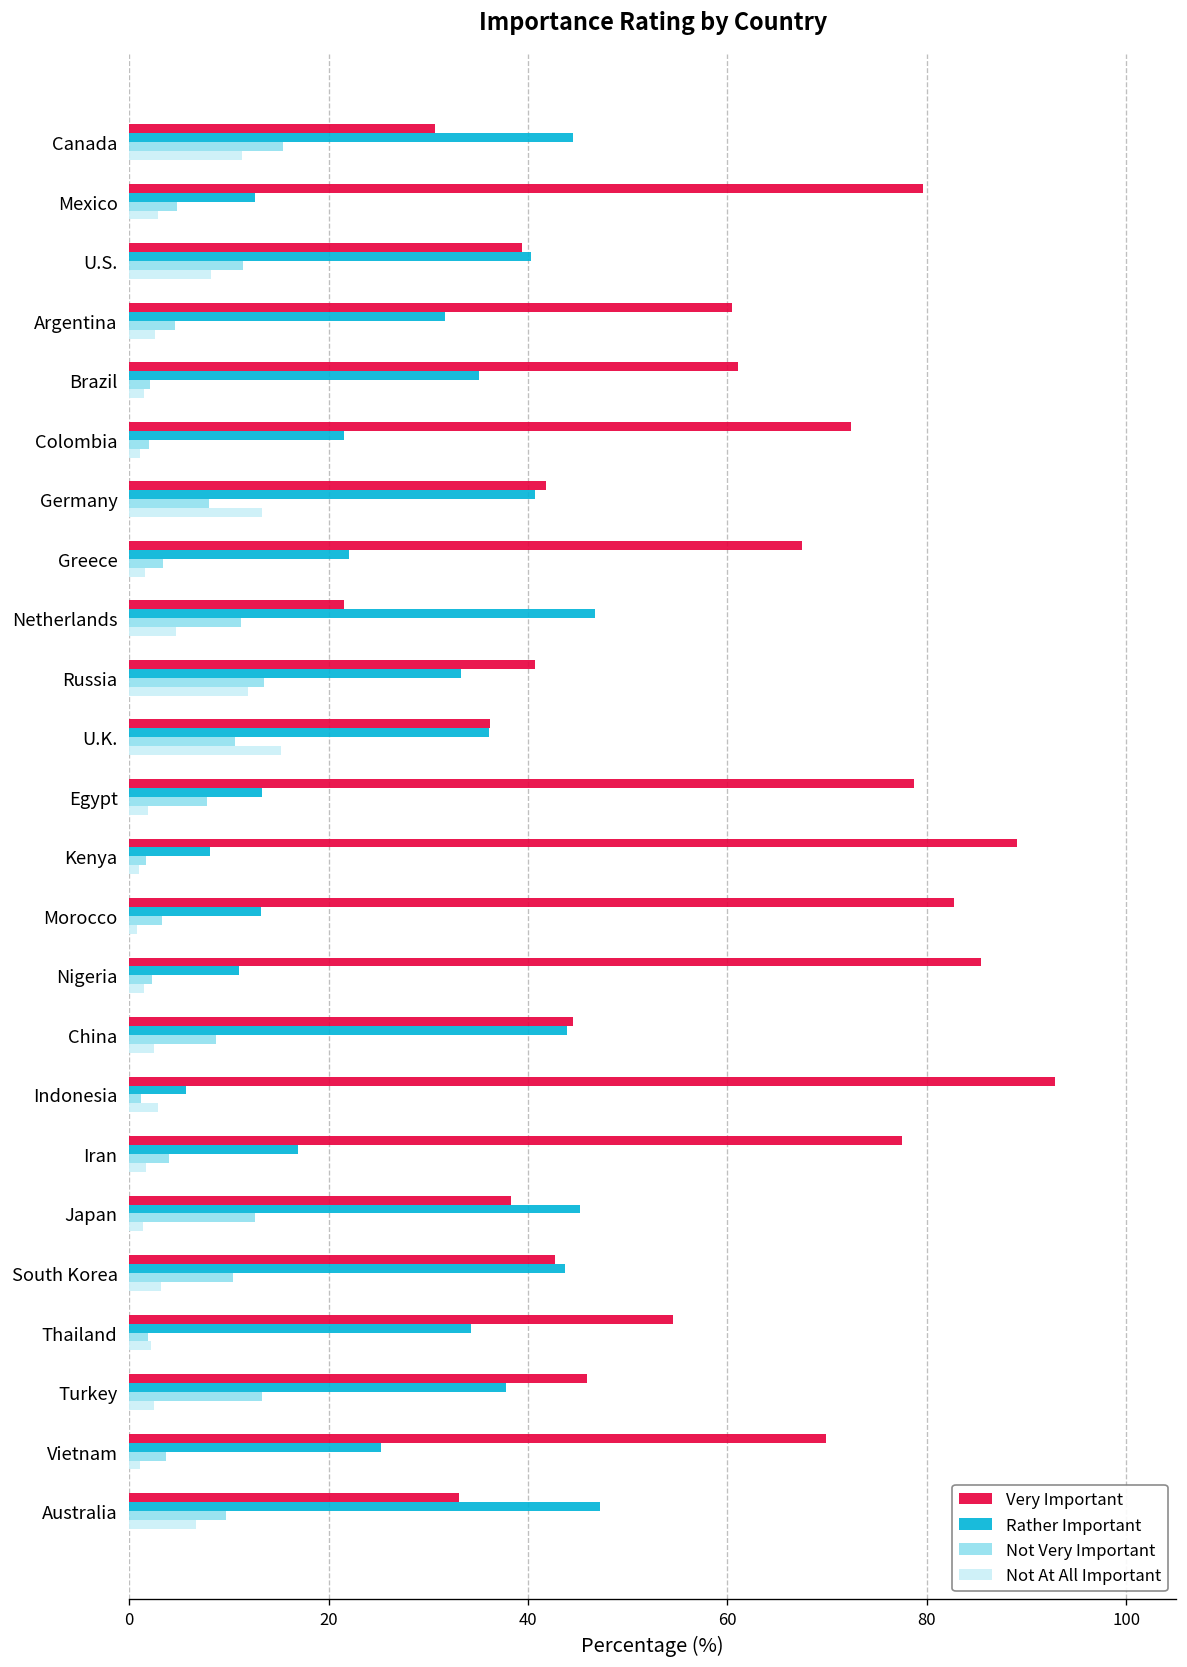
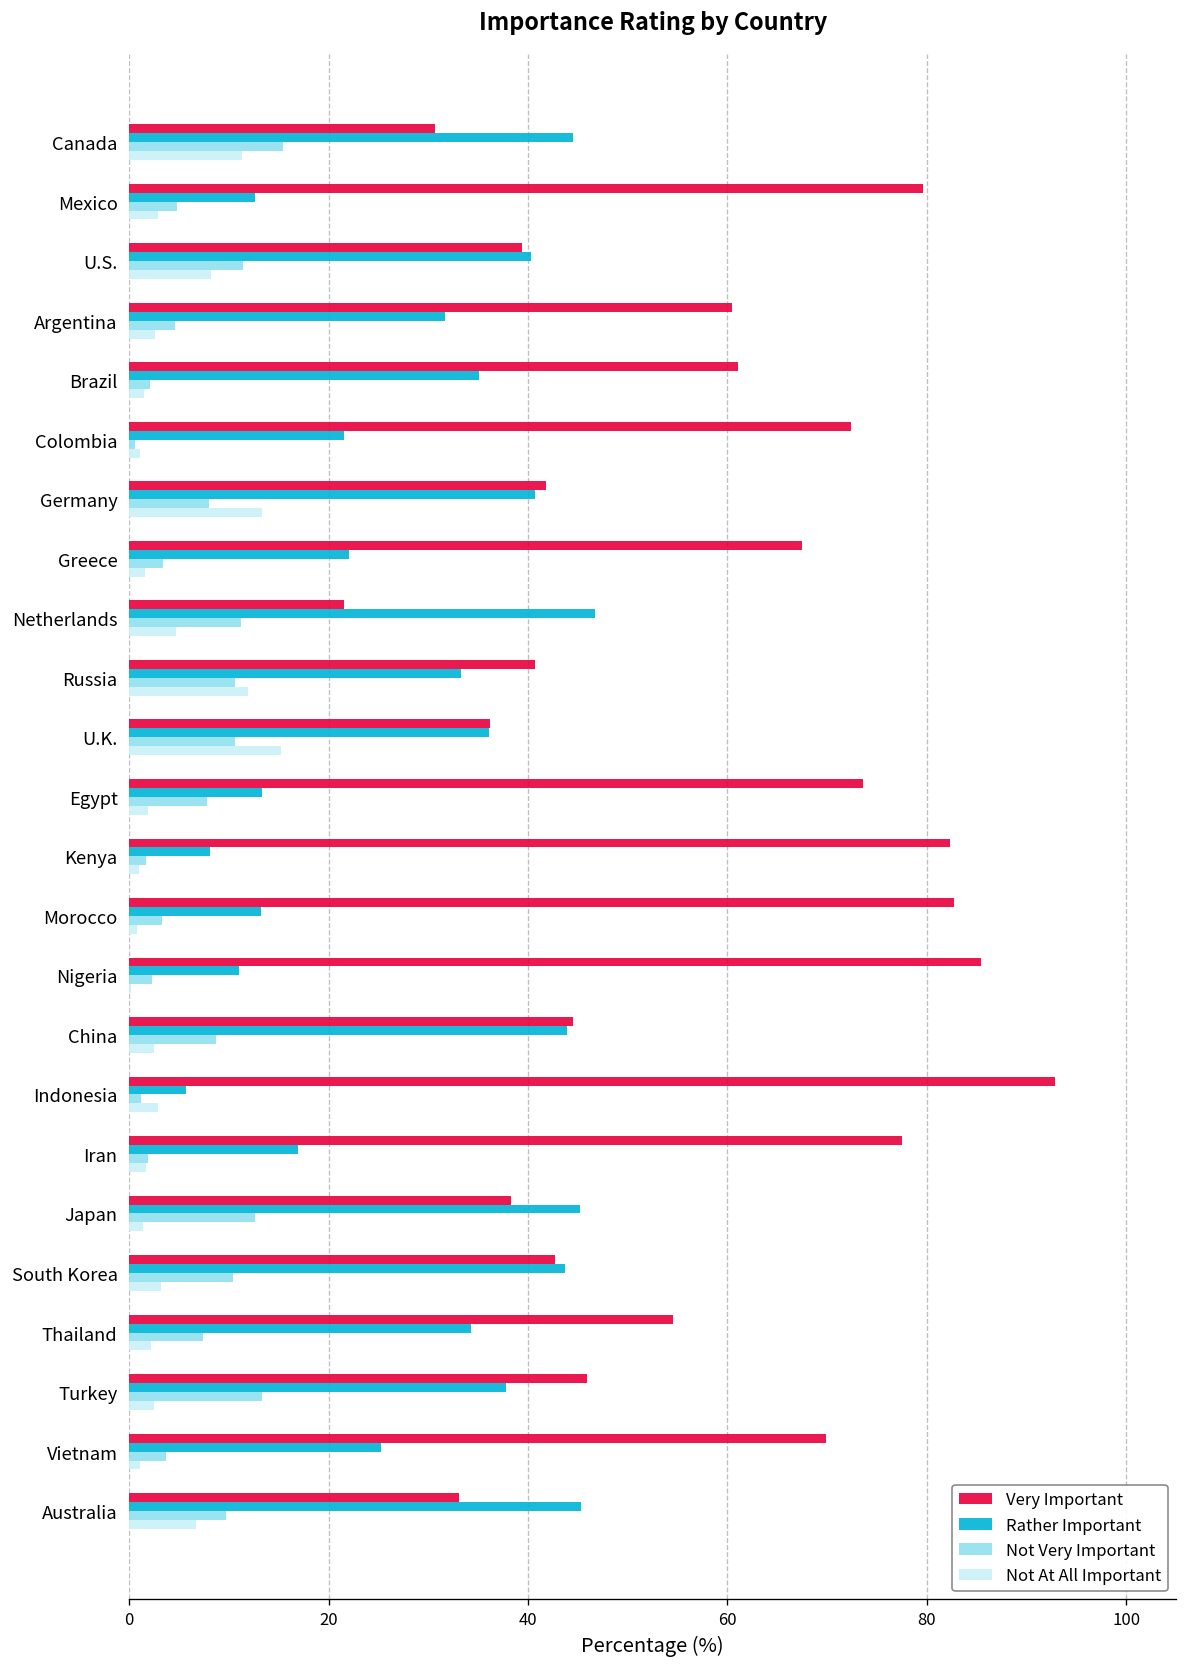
  {
    "Very Important": {
      "Canada": 31,
      "Mexico": 80,
      "U.S.": 39,
      "Argentina": 61,
      "Brazil": 61,
      "Colombia": 72,
      "Germany": 42,
      "Greece": 68,
      "Netherlands": 22,
      "Russia": 41,
      "U.K.": 36,
-     "Egypt": 79,
-     "Kenya": 89,
+     "Egypt": 74,
+     "Kenya": 82,
      "Morocco": 83,
      "Nigeria": 85,
      "China": 45,
      "Indonesia": 93,
      "Iran": 78,
      "Japan": 38,
      "South Korea": 43,
      "Thailand": 55,
      "Turkey": 46,
      "Vietnam": 70,
      "Australia": 33
    },
    "Rather Important": {
      "Canada": 45,
      "Mexico": 13,
      "U.S.": 40,
      "Argentina": 32,
      "Brazil": 35,
      "Colombia": 22,
      "Germany": 41,
      "Greece": 22,
      "Netherlands": 47,
      "Russia": 33,
      "U.K.": 36,
      "Egypt": 13,
      "Kenya": 8,
      "Morocco": 13,
      "Nigeria": 11,
      "China": 44,
      "Indonesia": 6,
      "Iran": 17,
      "Japan": 45,
      "South Korea": 44,
      "Thailand": 34,
      "Turkey": 38,
      "Vietnam": 25,
-     "Australia": 47
+     "Australia": 45
    },
    "Not Very Important": {
      "Canada": 15,
      "Mexico": 5,
      "U.S.": 11,
      "Argentina": 5,
      "Brazil": 2,
-     "Colombia": 2,
+     "Colombia": 1,
      "Germany": 8,
      "Greece": 3,
      "Netherlands": 11,
-     "Russia": 14,
+     "Russia": 11,
      "U.K.": 11,
      "Egypt": 8,
      "Kenya": 2,
      "Morocco": 3,
      "Nigeria": 2,
      "China": 9,
      "Indonesia": 1,
-     "Iran": 4,
+     "Iran": 2,
      "Japan": 13,
      "South Korea": 10,
-     "Thailand": 2,
+     "Thailand": 7,
      "Turkey": 13,
      "Vietnam": 4,
      "Australia": 10
    },
    "Not At All Important": {
      "Canada": 11,
      "Mexico": 3,
      "U.S.": 8,
      "Argentina": 3,
      "Brazil": 2,
      "Colombia": 1,
      "Germany": 13,
      "Greece": 2,
      "Netherlands": 5,
      "Russia": 12,
      "U.K.": 15,
      "Egypt": 2,
      "Kenya": 1,
      "Morocco": 1,
-     "Nigeria": 2,
+     "Nigeria": 0,
      "China": 3,
      "Indonesia": 3,
      "Iran": 2,
      "Japan": 1,
      "South Korea": 3,
      "Thailand": 2,
      "Turkey": 3,
      "Vietnam": 1,
      "Australia": 7
    }
  }
